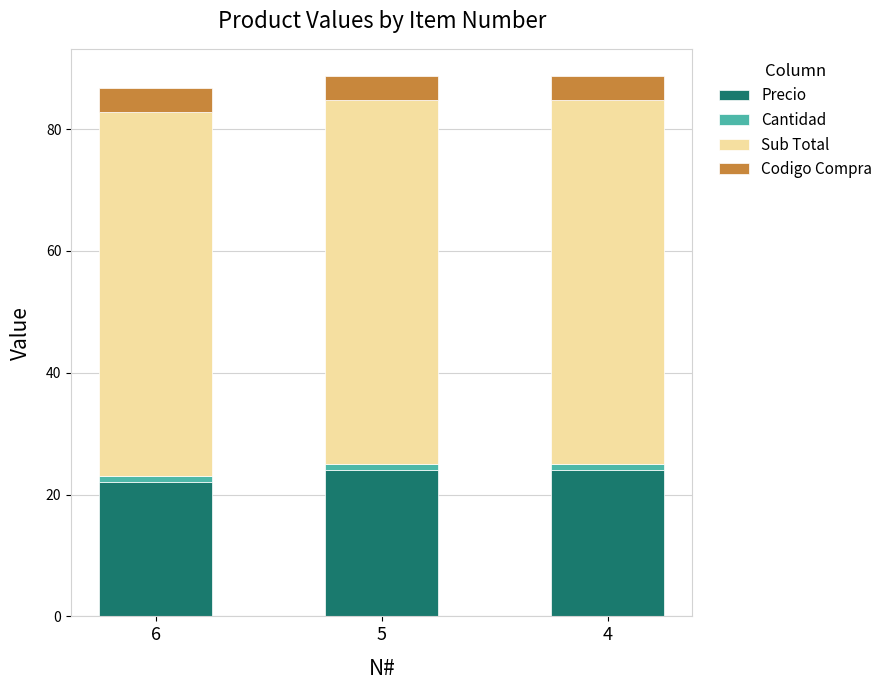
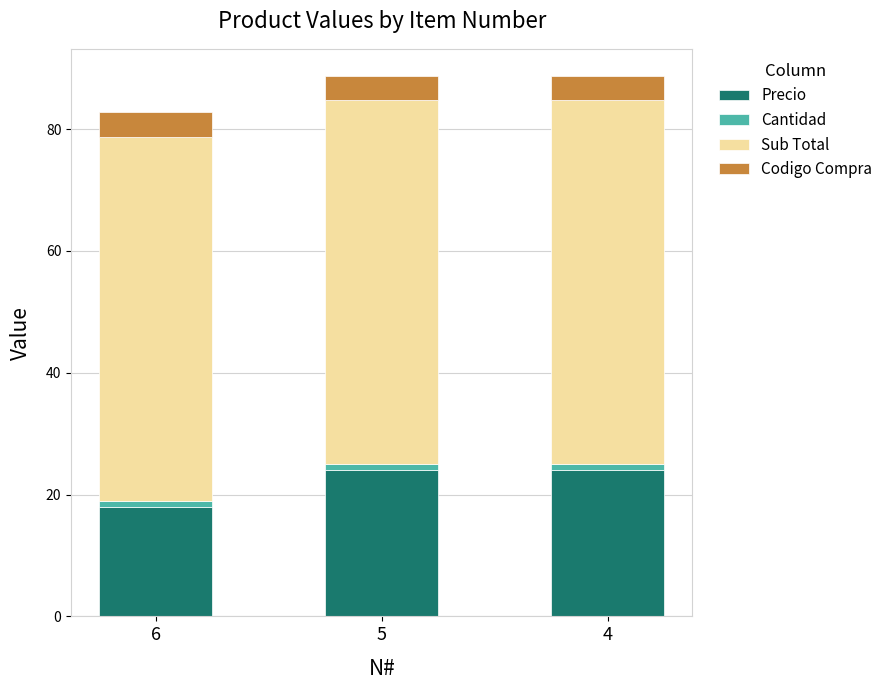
  {
    "Precio": {
-     "6": 22,
+     "6": 18,
      "5": 24,
      "4": 24
    },
    "Cantidad": {
      "6": 1,
      "5": 1,
      "4": 1
    },
    "Sub Total": {
      "6": 60,
      "5": 60,
      "4": 60
    },
    "Codigo Compra": {
      "6": 4,
      "5": 4,
      "4": 4
    }
  }
